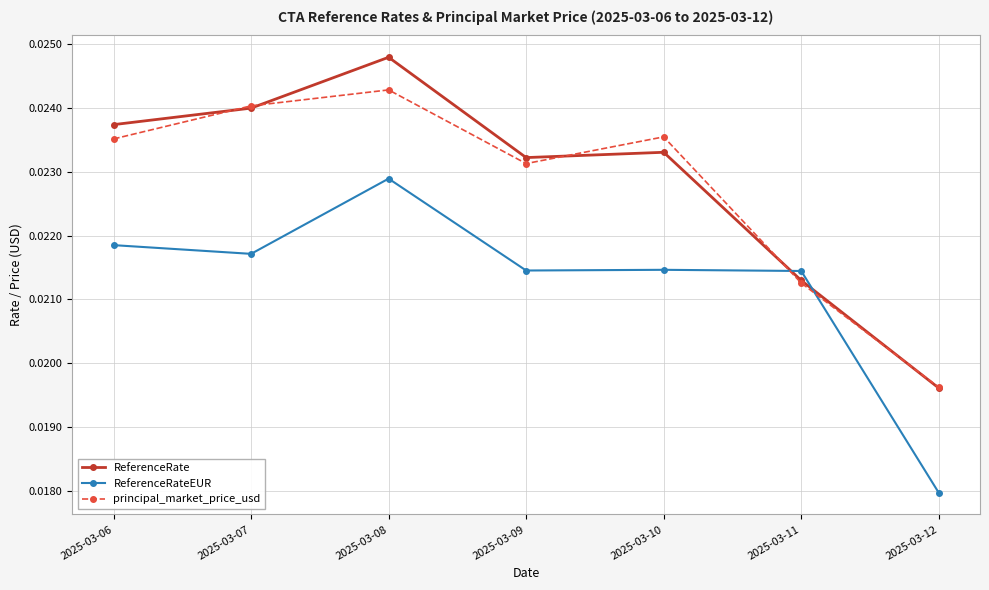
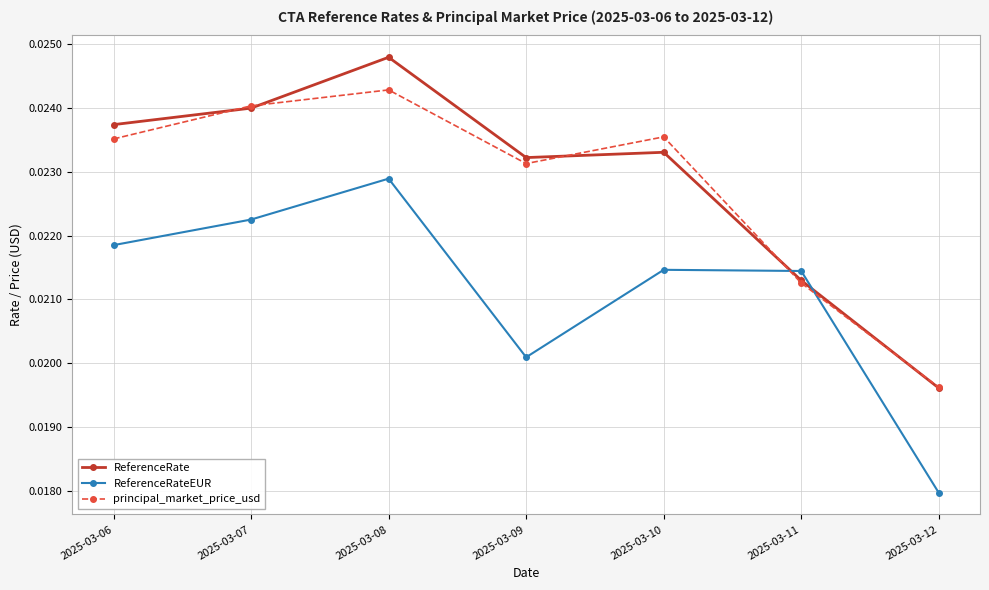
  {
    "ReferenceRateEUR": {
      "2025-03-06": 0.0218,
-     "2025-03-07": 0.0217,
+     "2025-03-07": 0.0223,
      "2025-03-08": 0.0229,
-     "2025-03-09": 0.0215,
+     "2025-03-09": 0.0201,
      "2025-03-10": 0.0215,
      "2025-03-11": 0.0214,
      "2025-03-12": 0.0180
    }
  }
